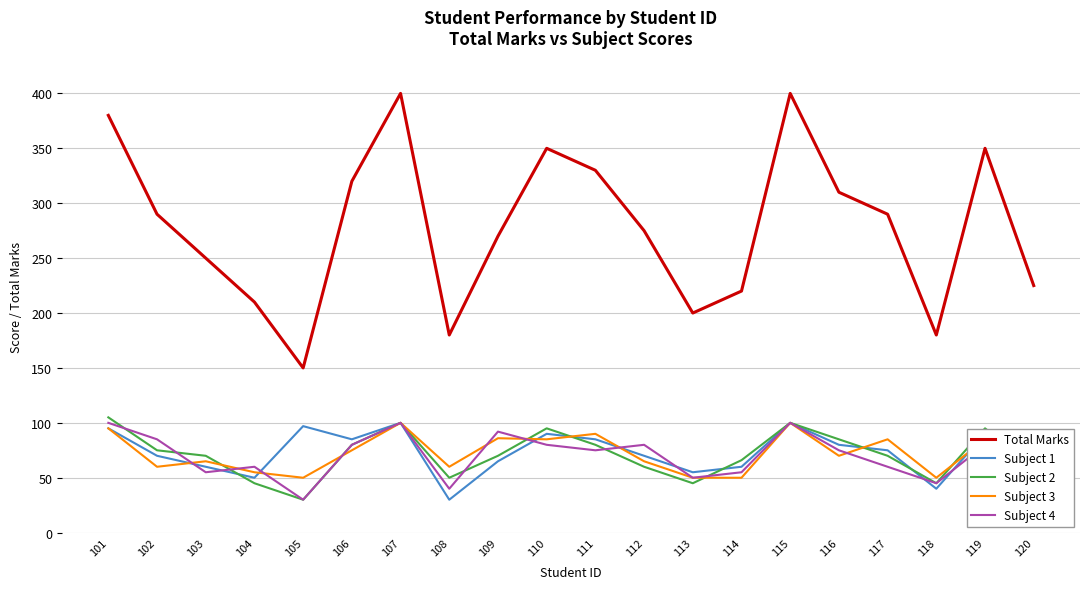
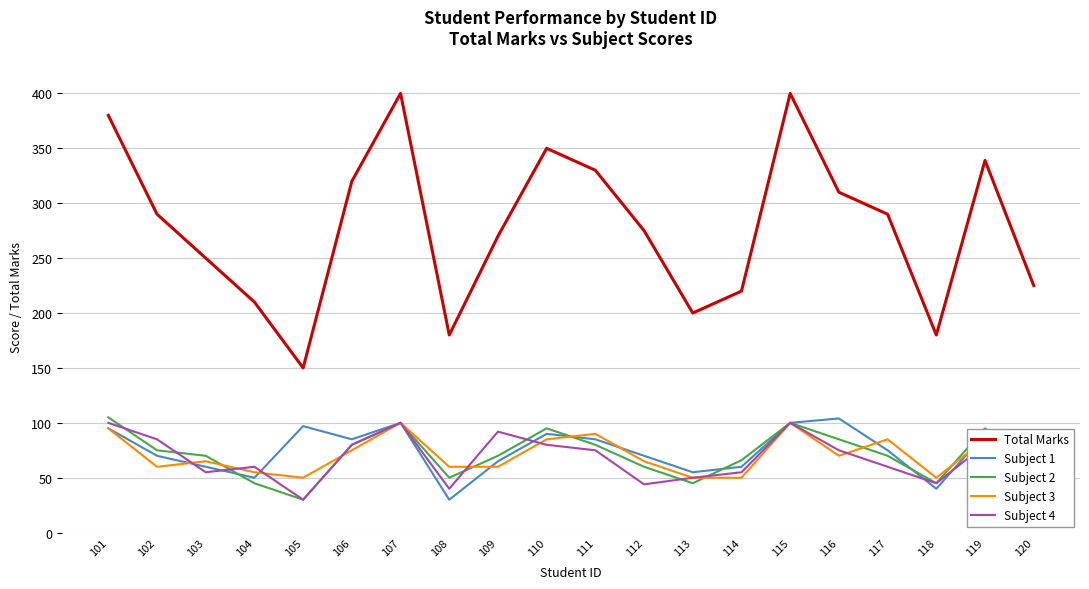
  {
    "Total Marks": {
      "101": 380,
      "102": 290,
      "103": 250,
      "104": 210,
      "105": 150,
      "106": 320,
      "107": 400,
      "108": 180,
      "109": 270,
      "110": 350,
      "111": 330,
      "112": 275,
      "113": 200,
      "114": 220,
      "115": 400,
      "116": 310,
      "117": 290,
      "118": 180,
-     "119": 350,
+     "119": 339,
      "120": 225
    },
    "Subject 1": {
      "102": 70,
      "103": 60,
      "104": 50,
      "105": 97,
      "106": 85,
      "108": 30,
      "109": 65,
      "110": 90,
      "111": 85,
      "112": 70,
      "113": 55,
      "114": 60,
-     "116": 80,
+     "116": 104,
      "117": 75,
      "118": 40
    },
    "Subject 2": {
      "101": 105,
      "102": 75,
      "103": 70,
      "104": 45,
      "108": 50,
      "109": 70,
      "110": 95,
      "111": 80,
      "112": 60,
      "113": 45,
      "114": 66,
      "116": 85,
      "117": 70,
      "119": 95
    },
    "Subject 3": {
      "102": 60,
      "103": 65,
      "104": 55,
      "105": 50,
      "106": 75,
      "108": 60,
-     "109": 86,
+     "109": 60,
      "110": 85,
      "111": 90,
      "112": 65,
      "114": 50,
      "116": 70,
      "117": 85,
      "118": 50
    },
    "Subject 4": {
      "101": 100,
      "102": 85,
      "103": 55,
      "104": 60,
      "108": 40,
      "109": 92,
      "110": 80,
      "111": 75,
-     "112": 80,
+     "112": 44,
      "114": 55,
      "116": 75,
      "117": 60
    }
  }
